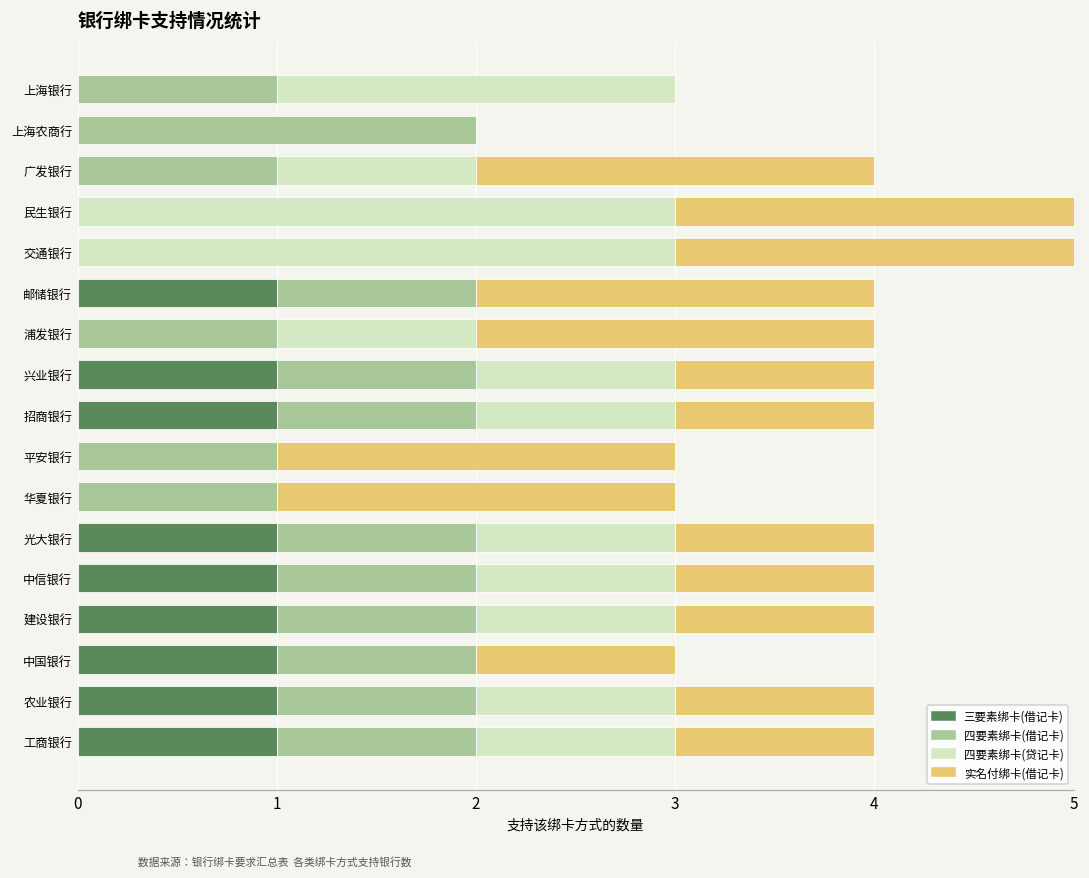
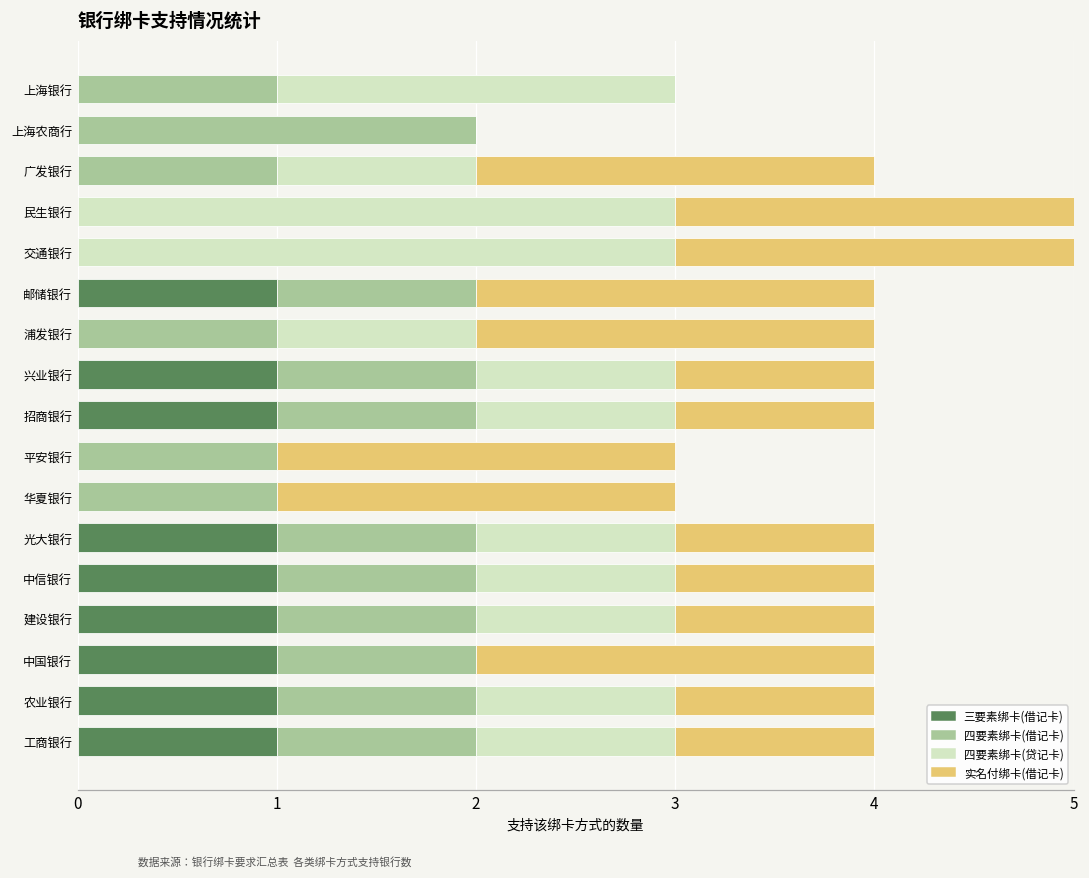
  {
    "三要素绑卡(借记卡)": {
      "上海银行": 0,
      "上海农商行": 0,
      "广发银行": 0,
      "民生银行": 0,
      "交通银行": 0,
      "邮储银行": 1,
      "浦发银行": 0,
      "兴业银行": 1,
      "招商银行": 1,
      "平安银行": 0,
      "华夏银行": 0,
      "光大银行": 1,
      "中信银行": 1,
      "建设银行": 1,
      "中国银行": 1,
      "农业银行": 1,
      "工商银行": 1
    },
    "实名付绑卡(借记卡)": {
      "上海银行": 0,
      "上海农商行": 0,
      "广发银行": 2,
      "民生银行": 2,
      "交通银行": 2,
      "邮储银行": 2,
      "浦发银行": 2,
      "兴业银行": 1,
      "招商银行": 1,
      "平安银行": 2,
      "华夏银行": 2,
      "光大银行": 1,
      "中信银行": 1,
      "建设银行": 1,
-     "中国银行": 1,
+     "中国银行": 2,
      "农业银行": 1,
      "工商银行": 1
    }
  }
